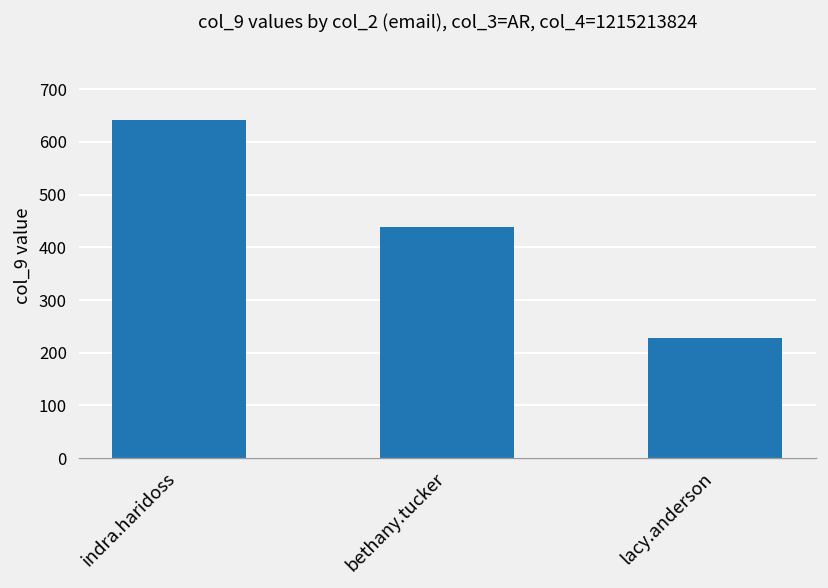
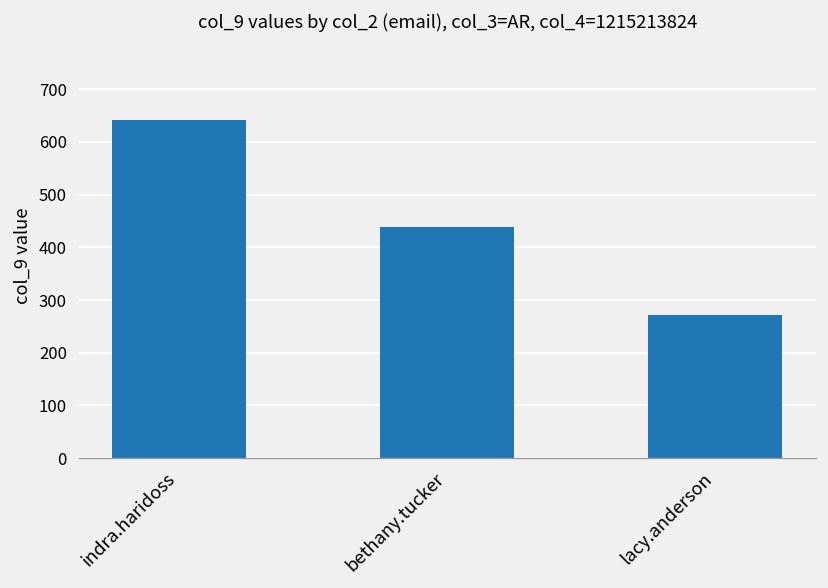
  {
    "indra.haridoss": 640,
    "bethany.tucker": 440,
-   "lacy.anderson": 230
+   "lacy.anderson": 270
  }
